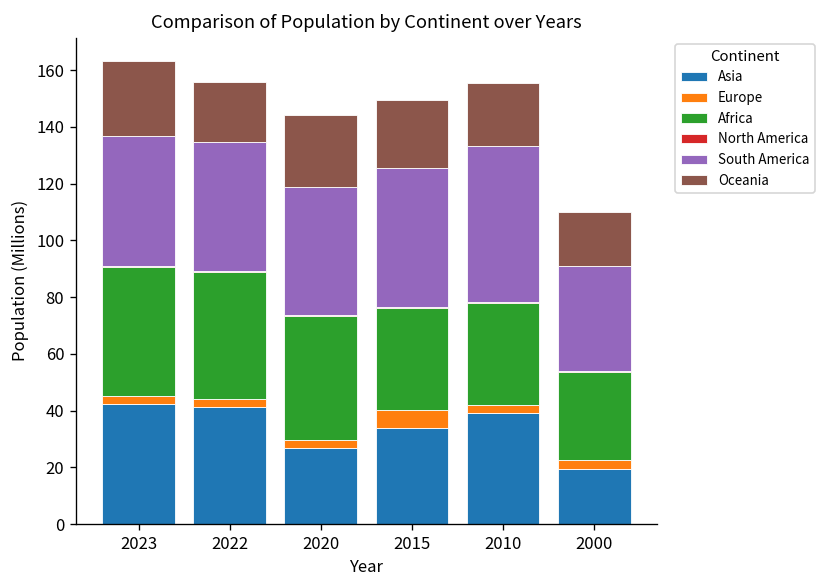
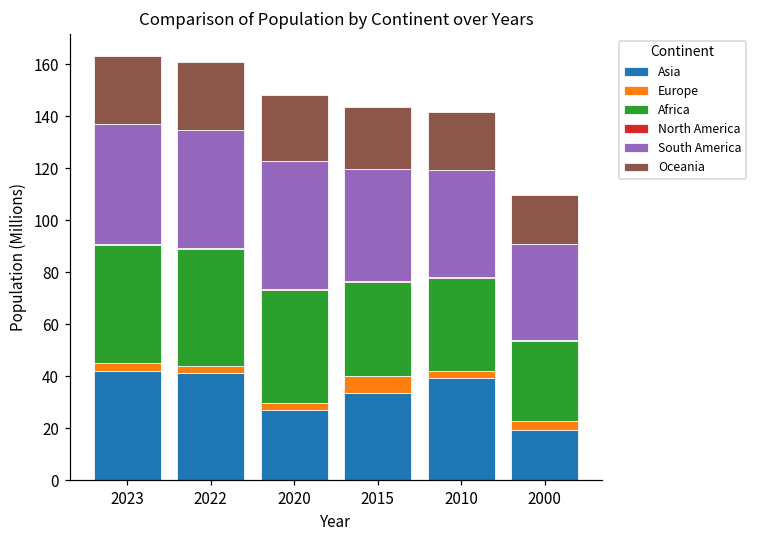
  {
    "Asia": {
      "2023": 42,
      "2022": 41,
      "2020": 27,
      "2015": 34,
      "2010": 39,
      "2000": 20
    },
    "Europe": {
      "2023": 3,
      "2022": 3,
      "2020": 3,
      "2015": 6,
      "2010": 3,
      "2000": 3
    },
    "Africa": {
      "2023": 46,
      "2022": 45,
      "2020": 43,
      "2015": 36,
      "2010": 36,
      "2000": 31
    },
    "South America": {
      "2023": 46,
      "2022": 46,
-     "2020": 45,
-     "2015": 49,
-     "2010": 55,
+     "2020": 49,
+     "2015": 43,
+     "2010": 41,
      "2000": 37
    },
    "Oceania": {
      "2023": 26,
-     "2022": 21,
+     "2022": 26,
      "2020": 26,
      "2015": 24,
      "2010": 22,
      "2000": 19
    }
  }
